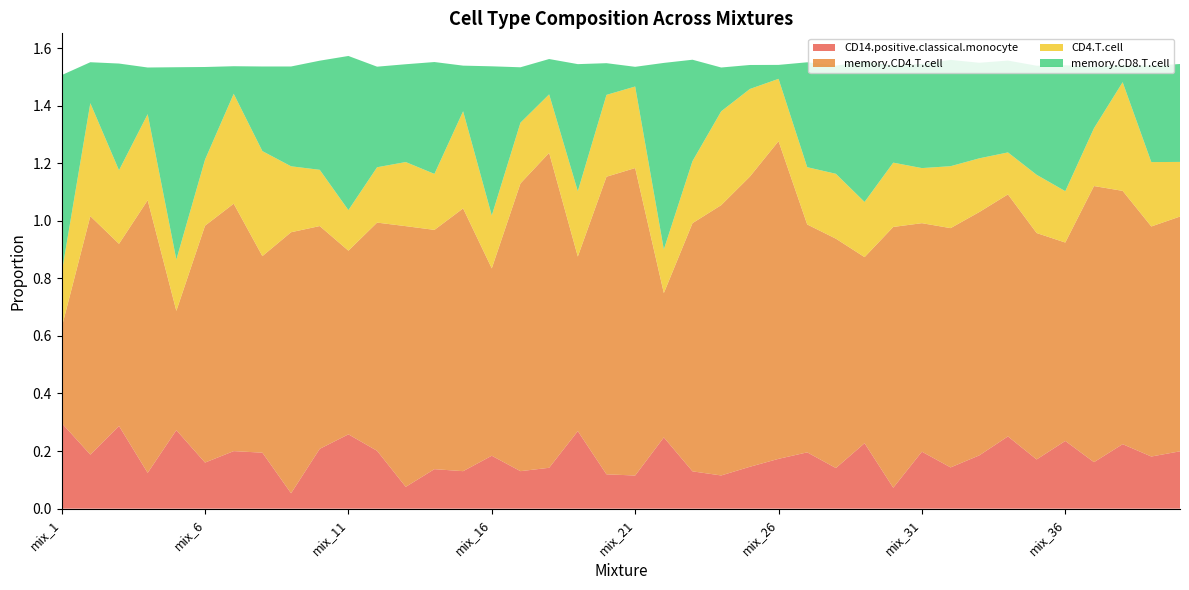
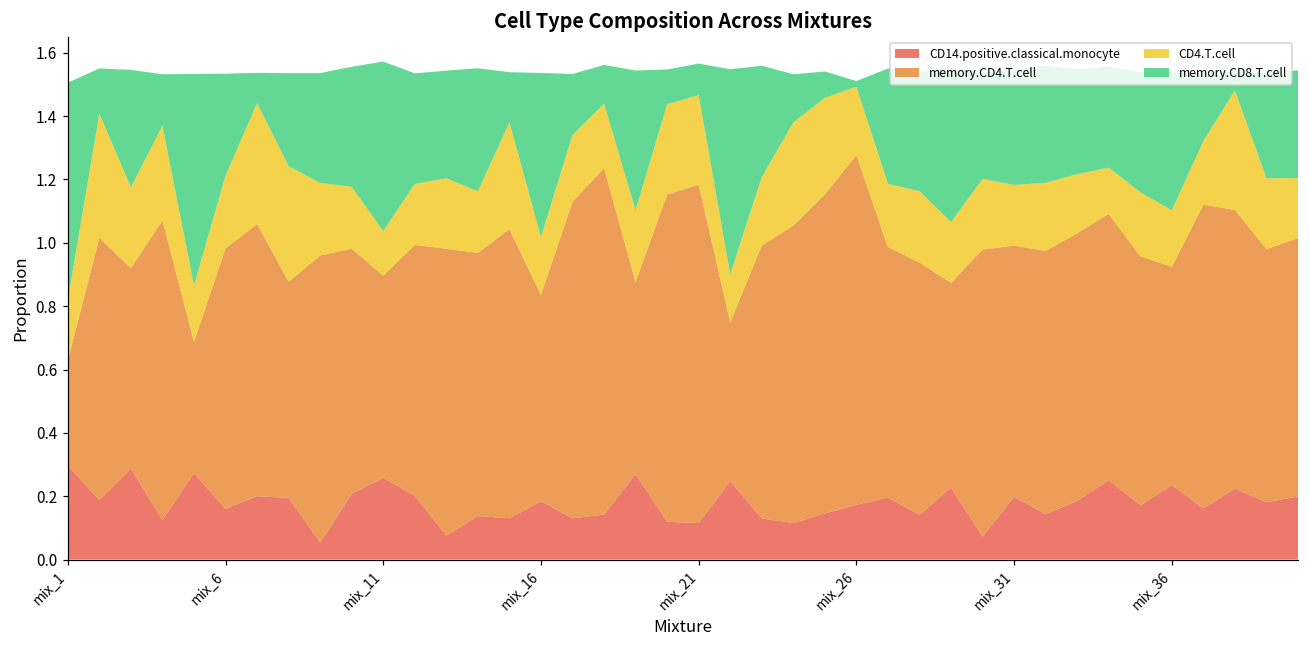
  {
    "CD4.T.cell": {
      "mix_1": 0.19,
      "mix_6": 0.23,
      "mix_11": 0.14,
      "mix_16": 0.18,
      "mix_21": 0.28,
      "mix_26": 0.22,
      "mix_31": 0.19,
      "mix_36": 0.18
    },
    "memory.CD8.T.cell": {
      "mix_1": 0.69,
      "mix_6": 0.32,
      "mix_11": 0.54,
      "mix_16": 0.52,
-     "mix_21": 0.07,
-     "mix_26": 0.05
+     "mix_21": 0.10,
+     "mix_26": 0.02
    }
  }
